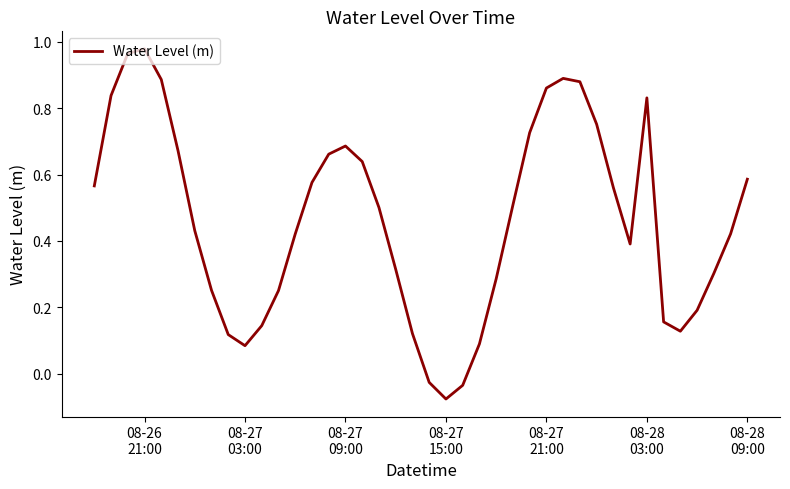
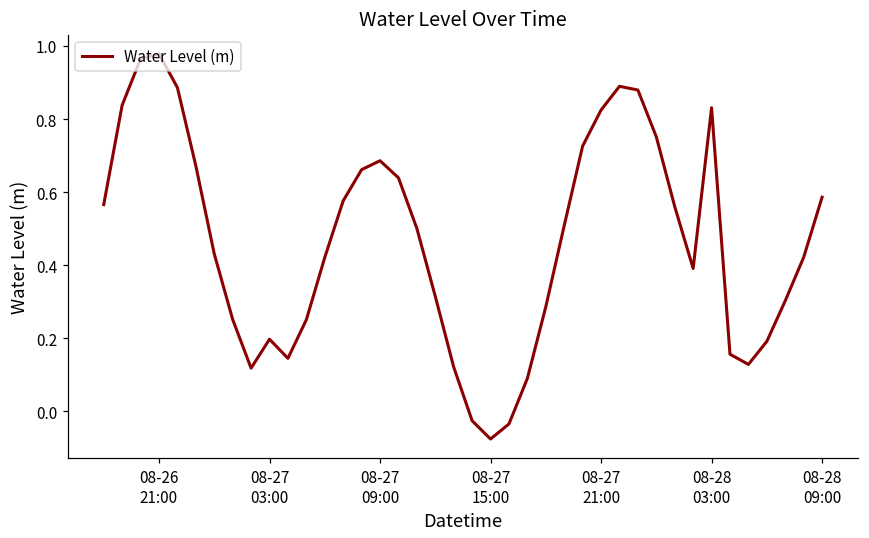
  {
-   "08-27 03:00": 0.08,
+   "08-27 03:00": 0.20,
    "08-27 09:00": 0.69,
    "08-27 15:00": -0.08,
-   "08-27 21:00": 0.86,
+   "08-27 21:00": 0.82,
    "08-28 03:00": 0.83,
    "08-28 09:00": 0.59
  }
